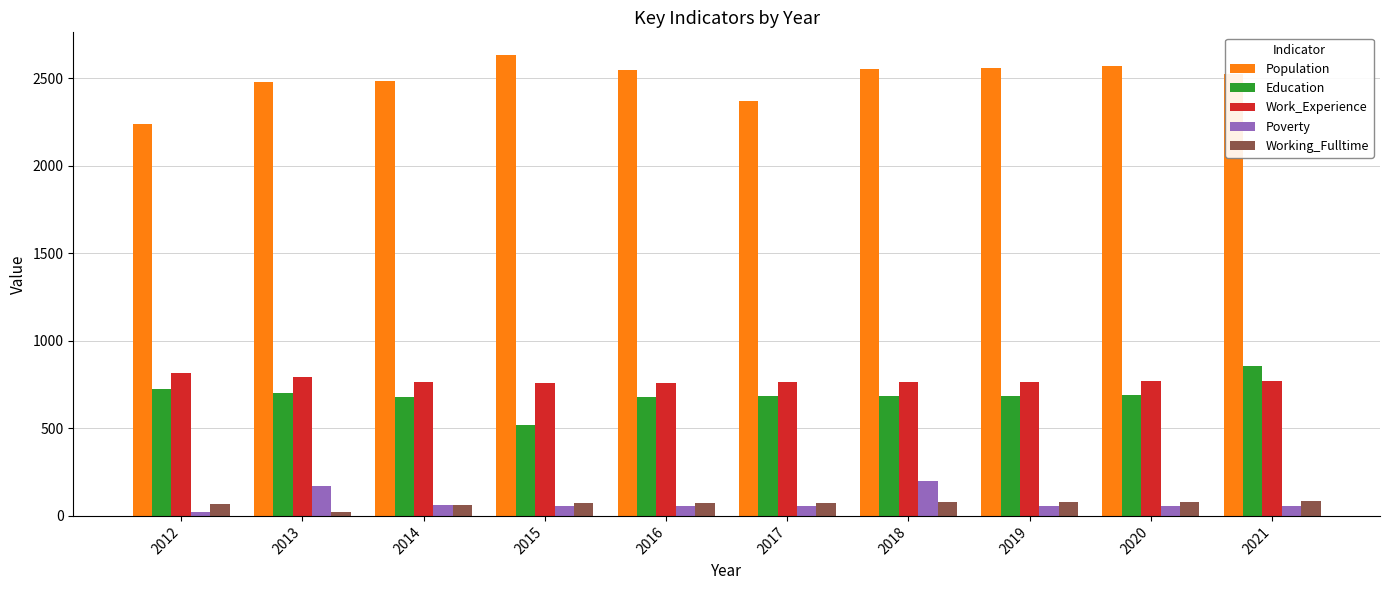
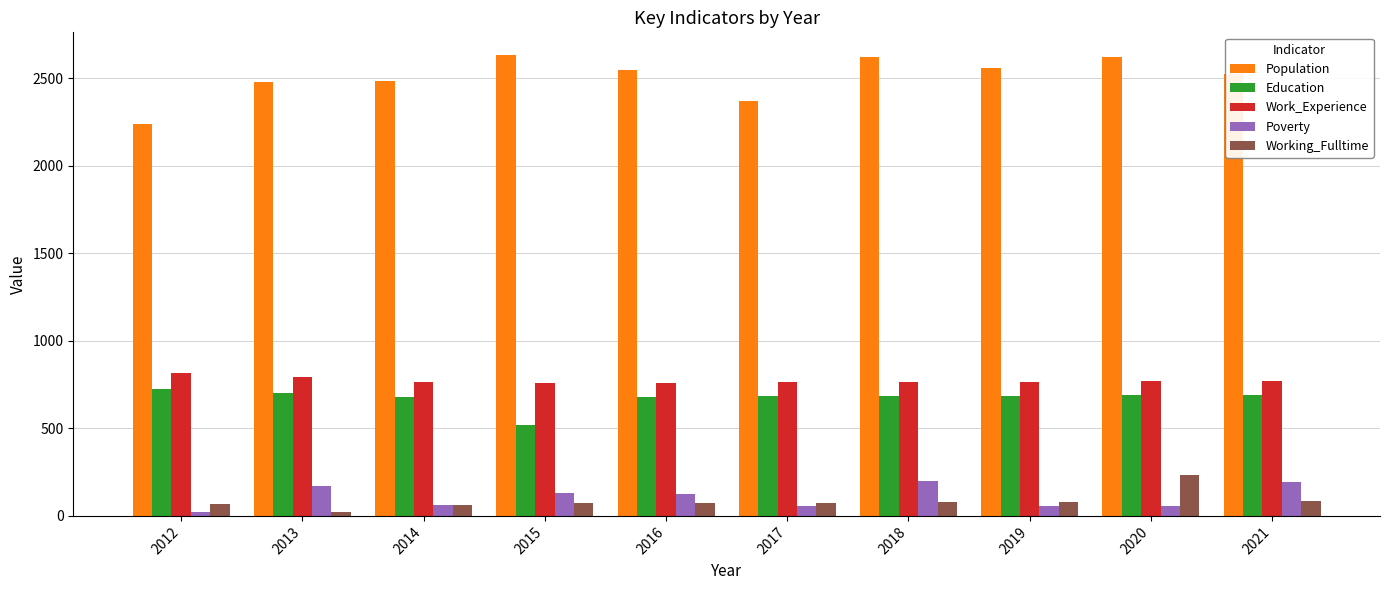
  {
    "Population": {
      "2012": 2240,
      "2013": 2480,
      "2014": 2490,
      "2015": 2630,
      "2016": 2550,
      "2017": 2370,
-     "2018": 2550,
+     "2018": 2620,
      "2019": 2560,
-     "2020": 2570
+     "2020": 2620
    },
    "Education": {
      "2012": 730,
      "2013": 700,
      "2014": 680,
      "2015": 520,
      "2016": 680,
      "2017": 680,
      "2018": 690,
      "2019": 690,
      "2020": 690,
-     "2021": 860
+     "2021": 690
    },
    "Work_Experience": {
      "2012": 810,
      "2013": 790,
      "2014": 770,
      "2015": 760,
      "2016": 760,
      "2017": 760,
      "2018": 770,
      "2019": 770,
      "2020": 770,
      "2021": 770
    },
    "Poverty": {
      "2012": 20,
      "2013": 170,
      "2014": 60,
-     "2015": 60,
-     "2016": 50,
+     "2015": 130,
+     "2016": 130,
      "2017": 50,
      "2018": 200,
      "2019": 60,
      "2020": 60,
-     "2021": 60
+     "2021": 190
    },
    "Working_Fulltime": {
      "2012": 70,
      "2013": 30,
      "2014": 60,
      "2015": 80,
      "2016": 70,
      "2017": 80,
      "2018": 80,
      "2019": 80,
-     "2020": 80,
+     "2020": 230,
      "2021": 80
    }
  }
